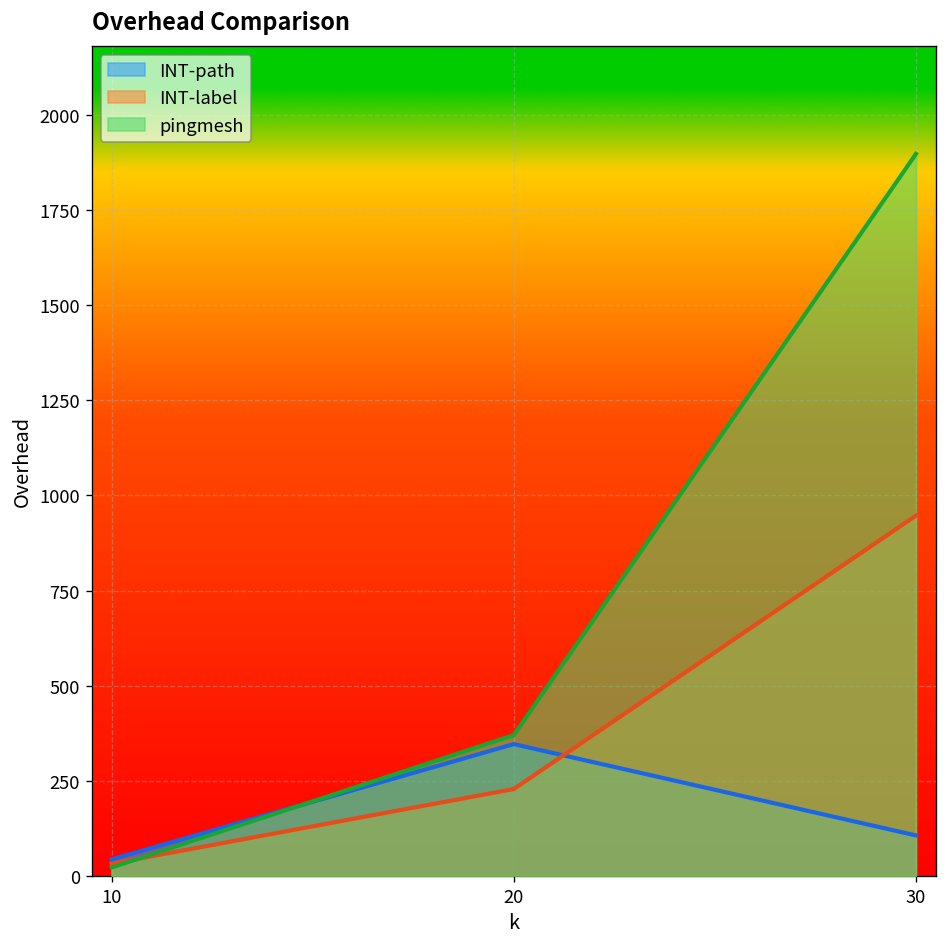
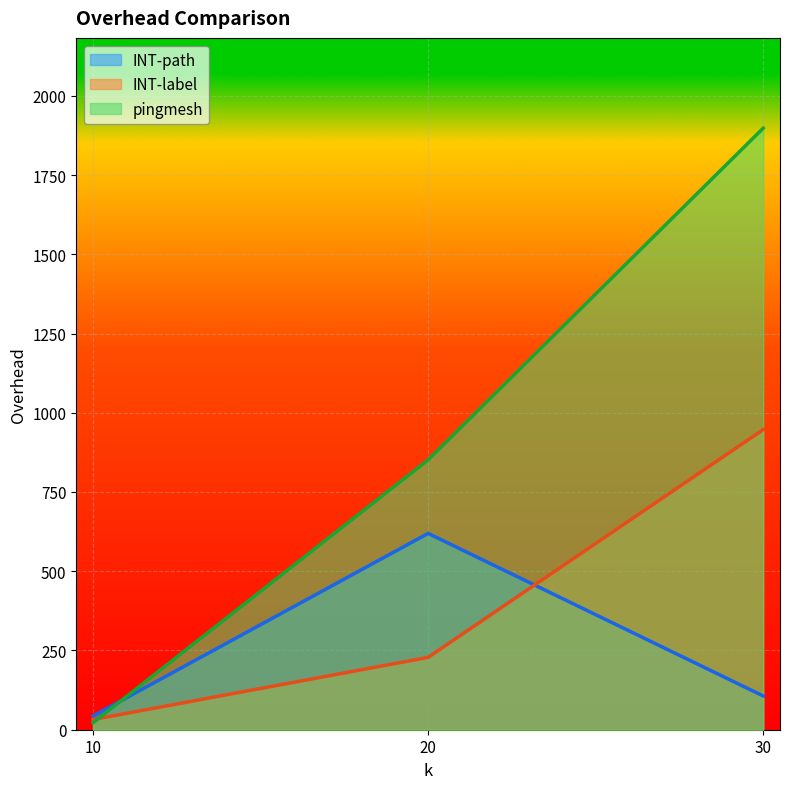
  {
    "INT-path": {
      "10": 40,
-     "20": 350,
+     "20": 620,
      "30": 110
    },
    "INT-label": {
      "10": 30,
      "20": 230,
      "30": 950
    },
    "pingmesh": {
      "10": 20,
-     "20": 370,
+     "20": 850,
      "30": 1900
    }
  }
